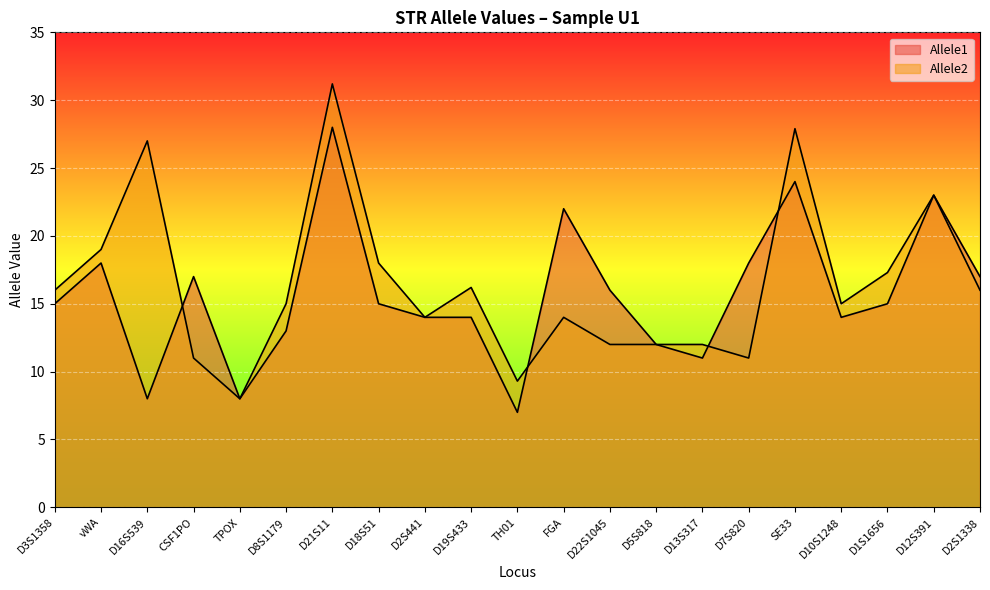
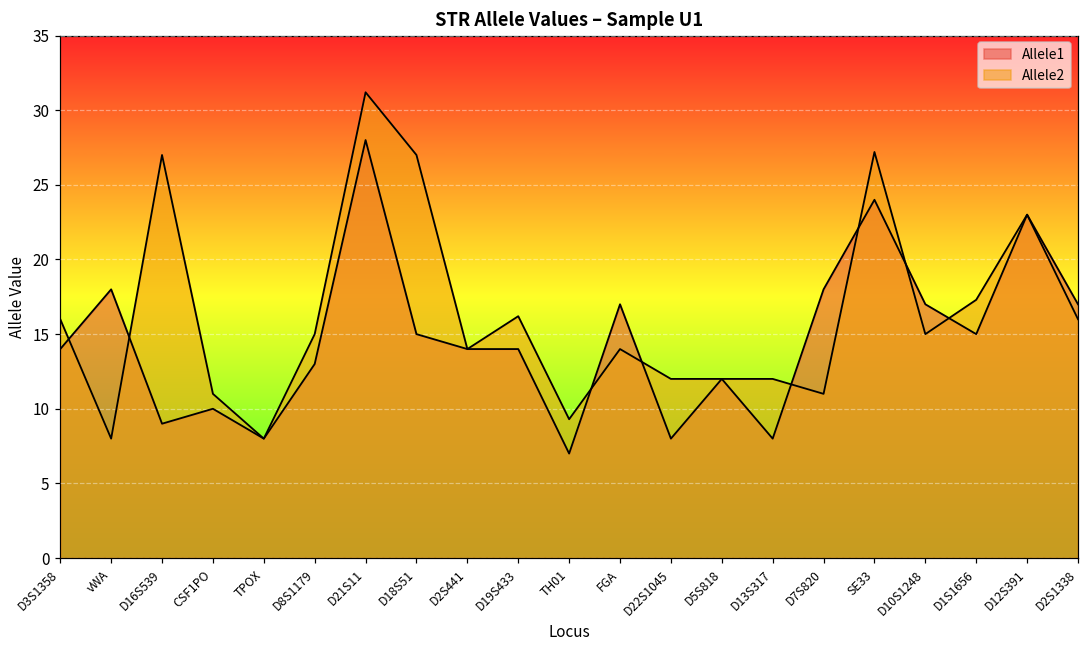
  {
    "Allele1": {
-     "D3S1358": 15,
+     "D3S1358": 14,
      "vWA": 18,
-     "D16S539": 8,
-     "CSF1PO": 17,
+     "D16S539": 9,
+     "CSF1PO": 10,
      "D8S1179": 13,
      "D21S11": 28,
      "D18S51": 15,
      "D19S433": 14,
      "TH01": 7,
-     "FGA": 22,
-     "D22S1045": 16,
-     "D13S317": 11,
+     "FGA": 17,
+     "D22S1045": 8,
+     "D13S317": 8,
      "D7S820": 18,
      "SE33": 24,
-     "D10S1248": 14,
+     "D10S1248": 17,
      "D1S1656": 15,
      "D2S1338": 17
    },
    "Allele2": {
      "D3S1358": 16.0,
-     "vWA": 19,
+     "vWA": 8,
      "D16S539": 27.0,
      "CSF1PO": 11.0,
      "D8S1179": 15.0,
      "D21S11": 31.2,
-     "D18S51": 18,
+     "D18S51": 27,
      "D19S433": 16.2,
      "TH01": 9.3,
      "FGA": 14.0,
      "D22S1045": 12.0,
      "D13S317": 12.0,
      "D7S820": 11.0,
-     "SE33": 27.9,
+     "SE33": 27.2,
      "D10S1248": 15.0,
      "D1S1656": 17.3,
      "D2S1338": 16.0
    }
  }
